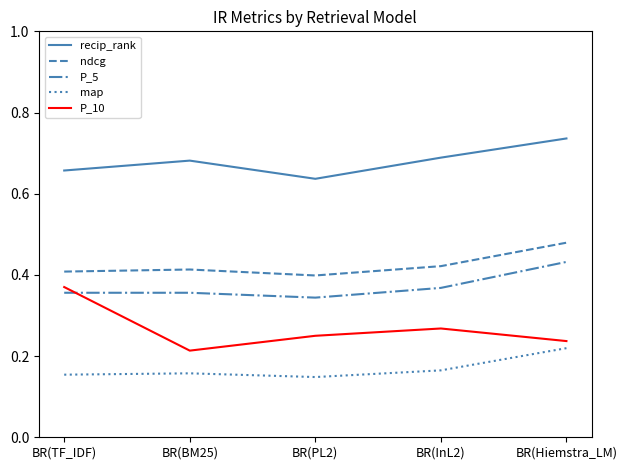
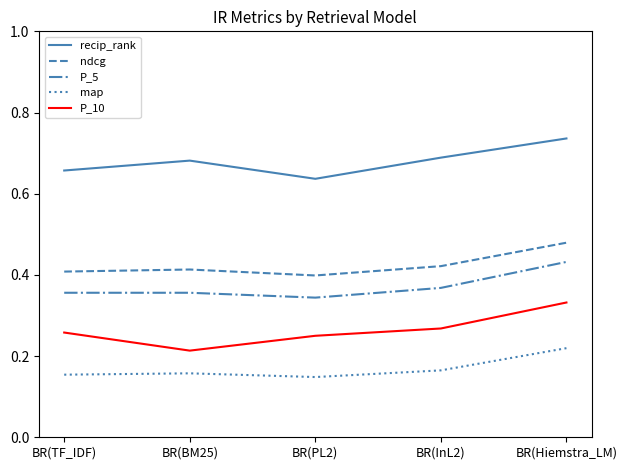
  {
    "P_10": {
-     "BR(TF_IDF)": 0.37,
+     "BR(TF_IDF)": 0.26,
      "BR(BM25)": 0.21,
      "BR(PL2)": 0.25,
      "BR(InL2)": 0.27,
-     "BR(Hiemstra_LM)": 0.24
+     "BR(Hiemstra_LM)": 0.33
    }
  }
